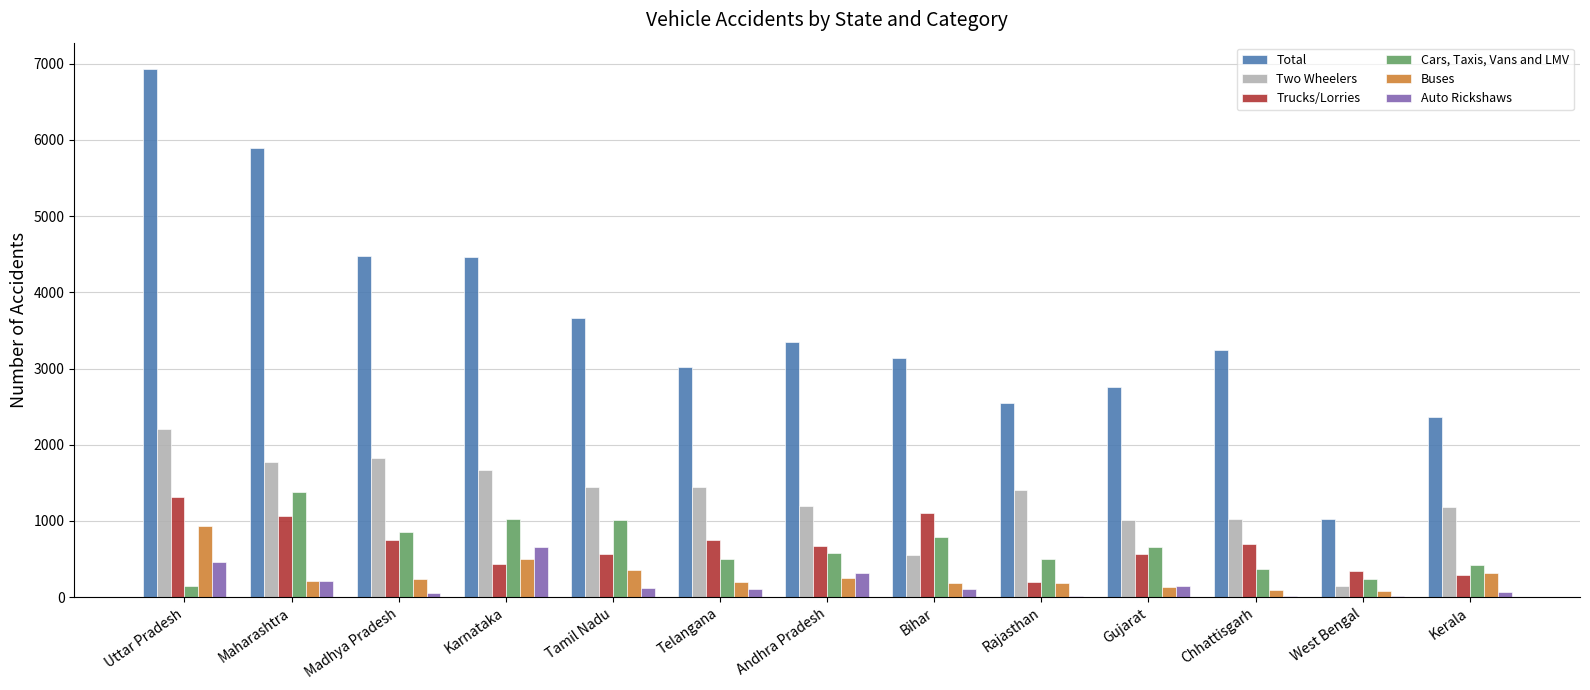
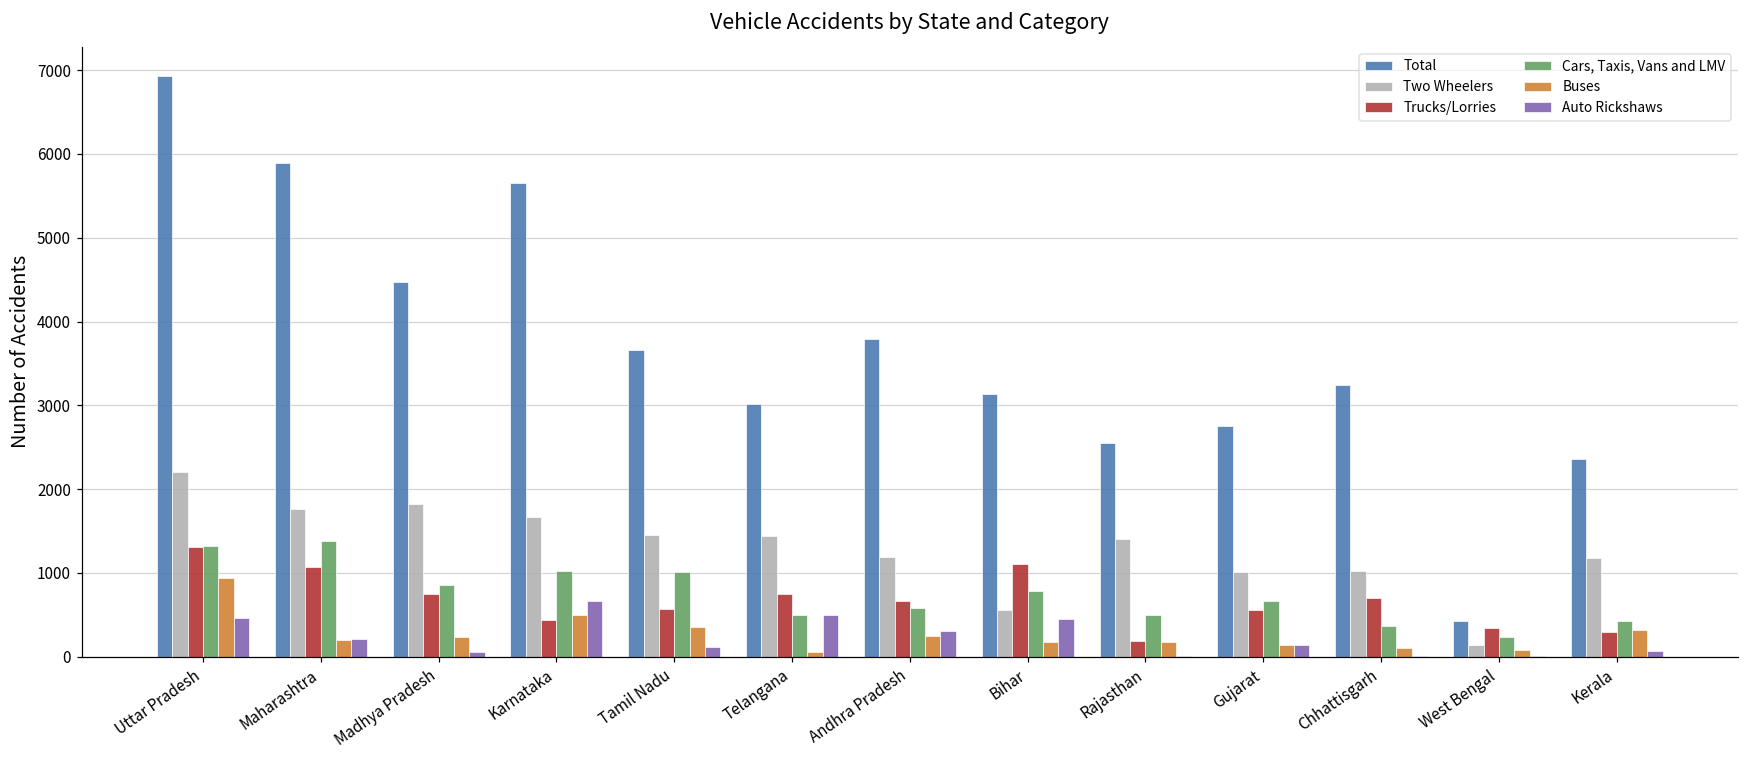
  {
    "Total": {
      "Uttar Pradesh": 6900,
      "Maharashtra": 5900,
      "Madhya Pradesh": 4500,
-     "Karnataka": 4500,
+     "Karnataka": 5700,
      "Tamil Nadu": 3700,
      "Telangana": 3000,
-     "Andhra Pradesh": 3400,
+     "Andhra Pradesh": 3800,
      "Bihar": 3100,
      "Rajasthan": 2600,
      "Gujarat": 2800,
      "Chhattisgarh": 3200,
-     "West Bengal": 1000,
+     "West Bengal": 400,
      "Kerala": 2400
    },
    "Two Wheelers": {
      "Uttar Pradesh": 2200,
      "Maharashtra": 1800,
      "Madhya Pradesh": 1800,
      "Karnataka": 1700,
      "Tamil Nadu": 1400,
      "Telangana": 1400,
      "Andhra Pradesh": 1200,
      "Bihar": 600,
      "Rajasthan": 1400,
      "Gujarat": 1000,
      "Chhattisgarh": 1000,
      "West Bengal": 100,
      "Kerala": 1200
    },
    "Trucks/Lorries": {
      "Uttar Pradesh": 1300,
      "Maharashtra": 1100,
      "Madhya Pradesh": 700,
      "Karnataka": 400,
      "Tamil Nadu": 600,
      "Telangana": 700,
      "Andhra Pradesh": 700,
      "Bihar": 1100,
      "Rajasthan": 200,
      "Gujarat": 600,
      "Chhattisgarh": 700,
      "West Bengal": 300,
      "Kerala": 300
    },
    "Cars, Taxis, Vans and LMV": {
-     "Uttar Pradesh": 100,
+     "Uttar Pradesh": 1300,
      "Maharashtra": 1400,
      "Madhya Pradesh": 900,
      "Karnataka": 1000,
      "Tamil Nadu": 1000,
      "Telangana": 500,
      "Andhra Pradesh": 600,
      "Bihar": 800,
      "Rajasthan": 500,
      "Gujarat": 700,
      "Chhattisgarh": 400,
      "West Bengal": 200,
      "Kerala": 400
    },
    "Buses": {
      "Uttar Pradesh": 900,
      "Maharashtra": 200,
      "Madhya Pradesh": 200,
      "Karnataka": 500,
      "Tamil Nadu": 400,
-     "Telangana": 200,
+     "Telangana": 100,
      "Andhra Pradesh": 300,
      "Bihar": 200,
      "Rajasthan": 200,
      "Gujarat": 100,
      "Chhattisgarh": 100,
      "West Bengal": 100,
      "Kerala": 300
    },
    "Auto Rickshaws": {
      "Uttar Pradesh": 500,
      "Maharashtra": 200,
      "Madhya Pradesh": 100,
      "Karnataka": 700,
      "Tamil Nadu": 100,
-     "Telangana": 100,
+     "Telangana": 500,
      "Andhra Pradesh": 300,
-     "Bihar": 100,
+     "Bihar": 500,
      "Gujarat": 100,
      "Kerala": 100
    }
  }
